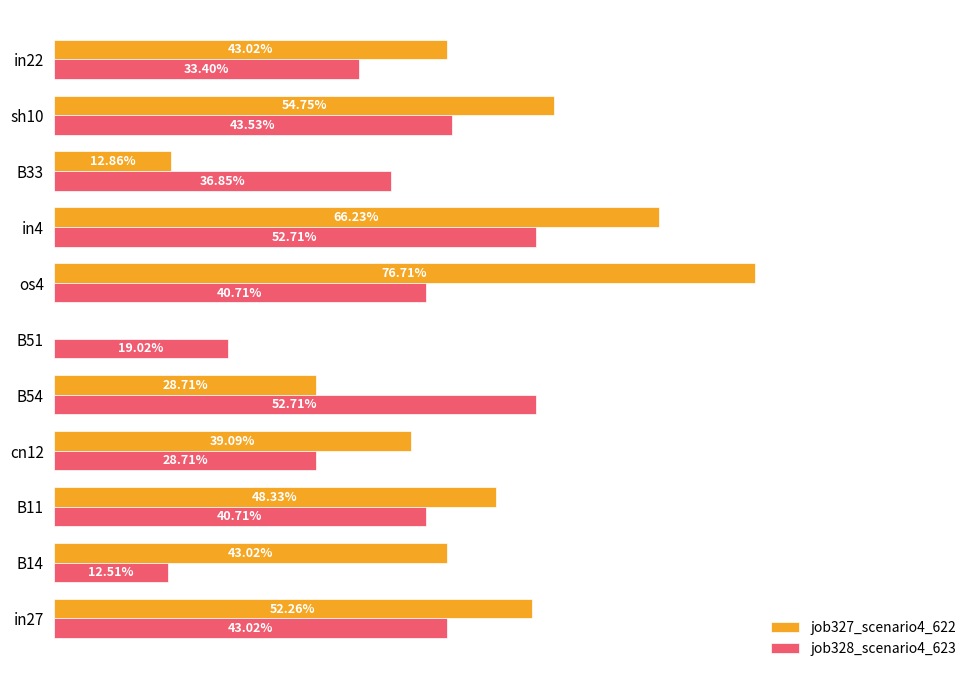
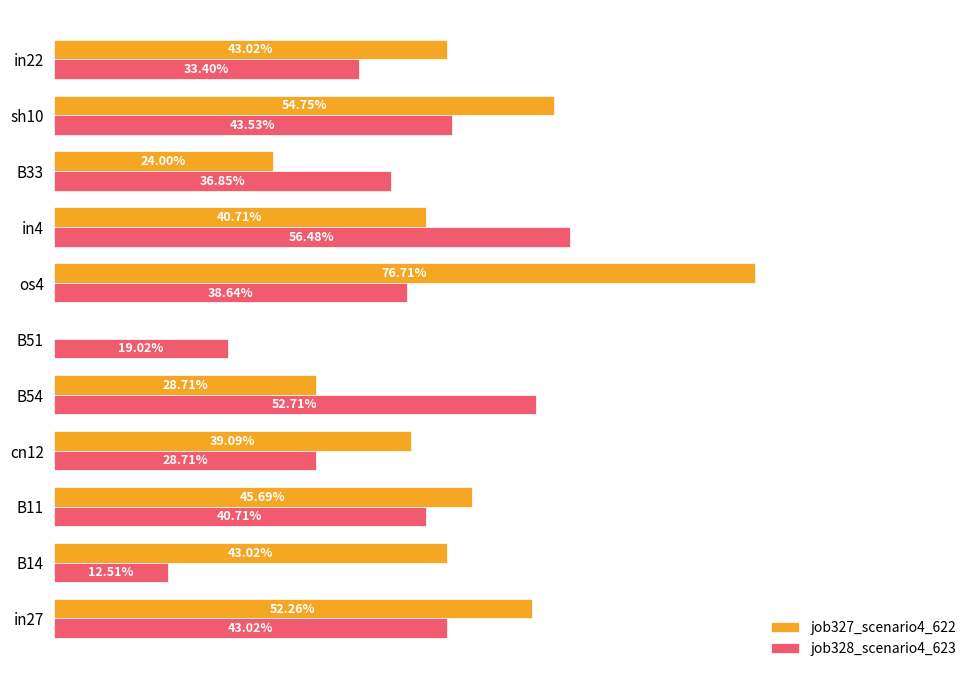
  {
    "job327_scenario4_622": {
      "in22": "43.02%",
      "sh10": "54.75%",
-     "B33": "12.86%",
-     "in4": "66.23%",
+     "B33": "24.00%",
+     "in4": "40.71%",
      "os4": "76.71%",
      "B54": "28.71%",
      "cn12": "39.09%",
-     "B11": "48.33%",
+     "B11": "45.69%",
      "B14": "43.02%",
      "in27": "52.26%"
    },
    "job328_scenario4_623": {
      "in22": "33.40%",
      "sh10": "43.53%",
      "B33": "36.85%",
-     "in4": "52.71%",
-     "os4": "40.71%",
+     "in4": "56.48%",
+     "os4": "38.64%",
      "B51": "19.02%",
      "B54": "52.71%",
      "cn12": "28.71%",
      "B11": "40.71%",
      "B14": "12.51%",
      "in27": "43.02%"
    }
  }
